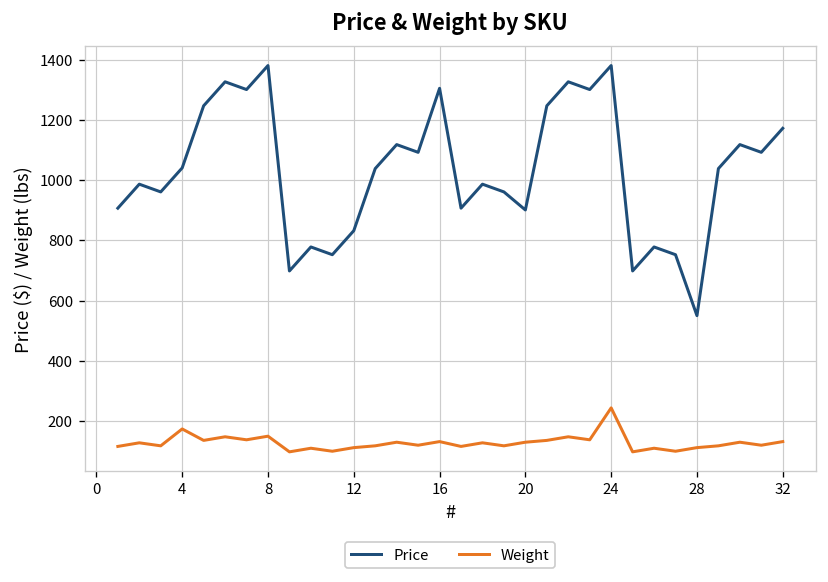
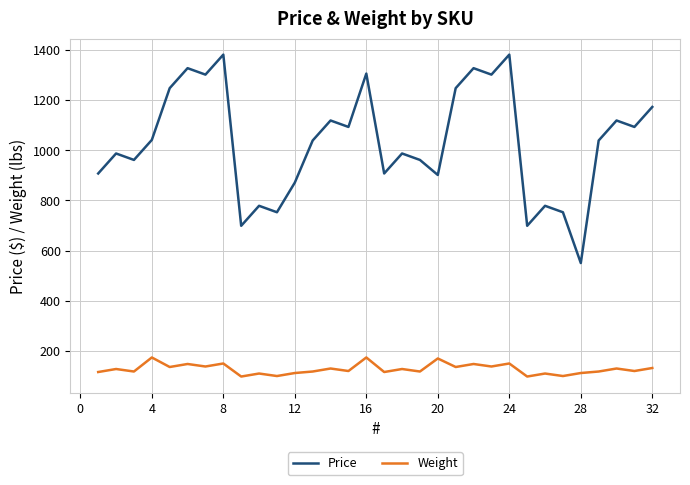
  {
    "Price": {
      "4": 1040,
      "8": 1380,
-     "12": 830,
+     "12": 870,
      "16": 1310,
      "20": 900,
      "24": 1380,
      "28": 550,
      "32": 1170
    },
    "Weight": {
      "4": 170,
      "8": 150,
      "12": 110,
-     "16": 130,
-     "20": 130,
-     "24": 240,
+     "16": 170,
+     "20": 170,
+     "24": 150,
      "28": 110,
      "32": 130
    }
  }
